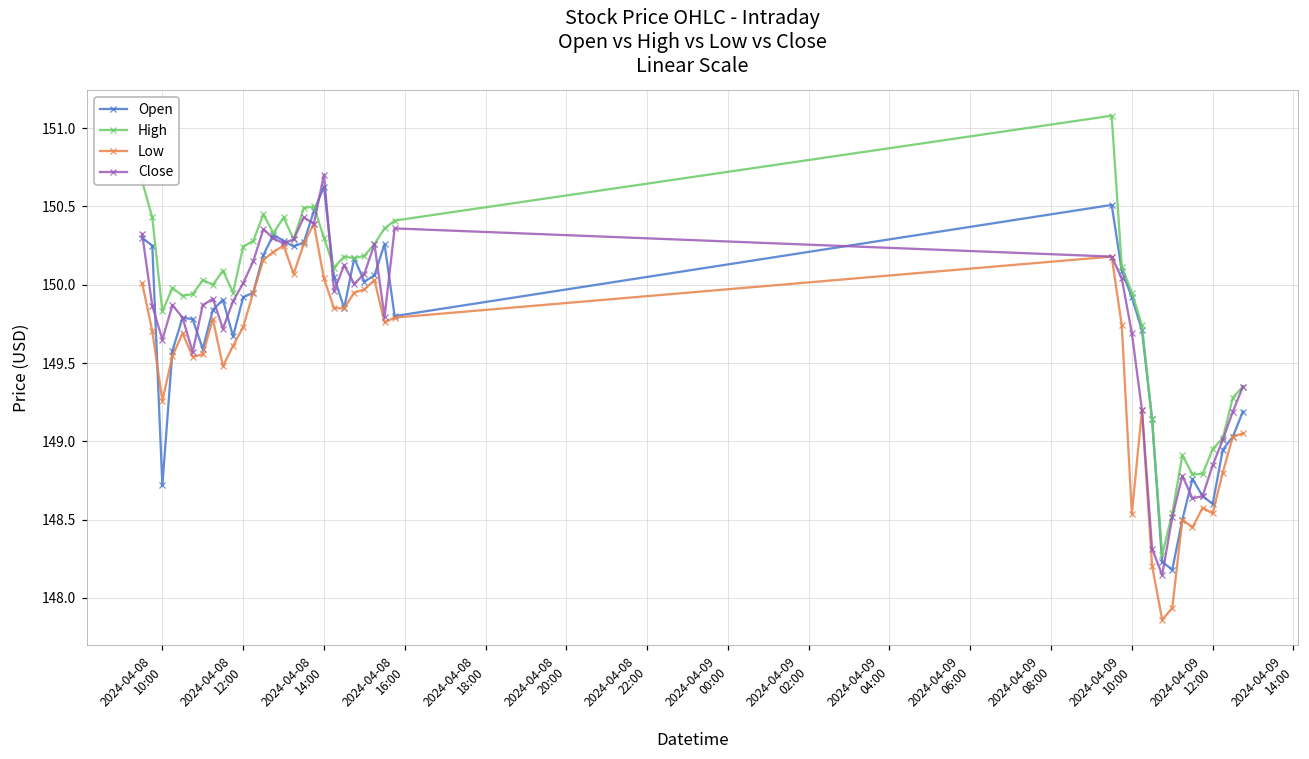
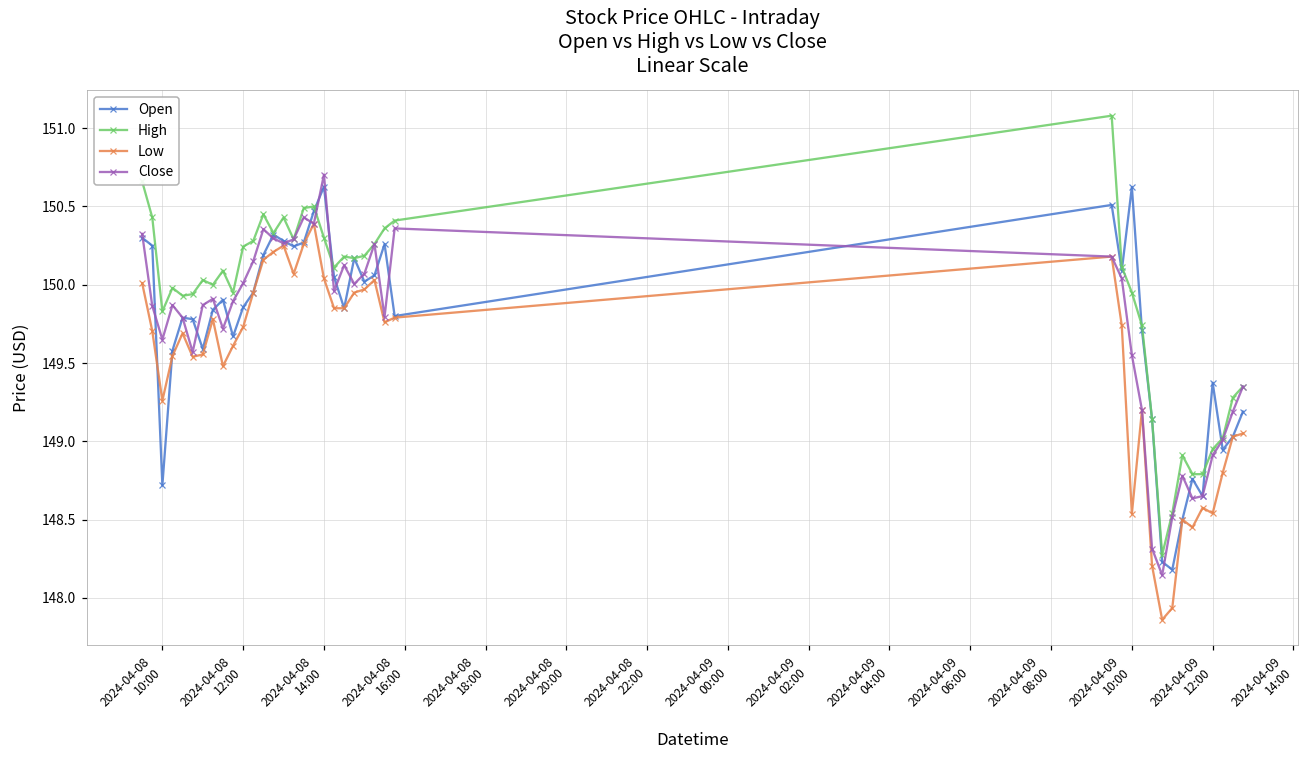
  {
    "Open": {
      "2024-04-08 10:00": 148.72,
-     "2024-04-08 12:00": 149.92,
+     "2024-04-08 12:00": 149.86,
      "2024-04-08 14:00": 150.63,
-     "2024-04-09 10:00": 149.92,
-     "2024-04-09 12:00": 148.60
+     "2024-04-09 10:00": 150.62,
+     "2024-04-09 12:00": 149.37
    },
    "High": {
      "2024-04-08 10:00": 149.83,
      "2024-04-08 12:00": 150.24,
      "2024-04-08 14:00": 150.30,
      "2024-04-09 10:00": 149.95,
      "2024-04-09 12:00": 148.95
    },
    "Low": {
      "2024-04-08 10:00": 149.26,
      "2024-04-08 12:00": 149.73,
      "2024-04-08 14:00": 150.04,
      "2024-04-09 10:00": 148.54,
      "2024-04-09 12:00": 148.54
    },
    "Close": {
      "2024-04-08 10:00": 149.65,
      "2024-04-08 12:00": 150.01,
      "2024-04-08 14:00": 150.70,
-     "2024-04-09 10:00": 149.69,
-     "2024-04-09 12:00": 148.85
+     "2024-04-09 10:00": 149.55,
+     "2024-04-09 12:00": 148.91
    }
  }
